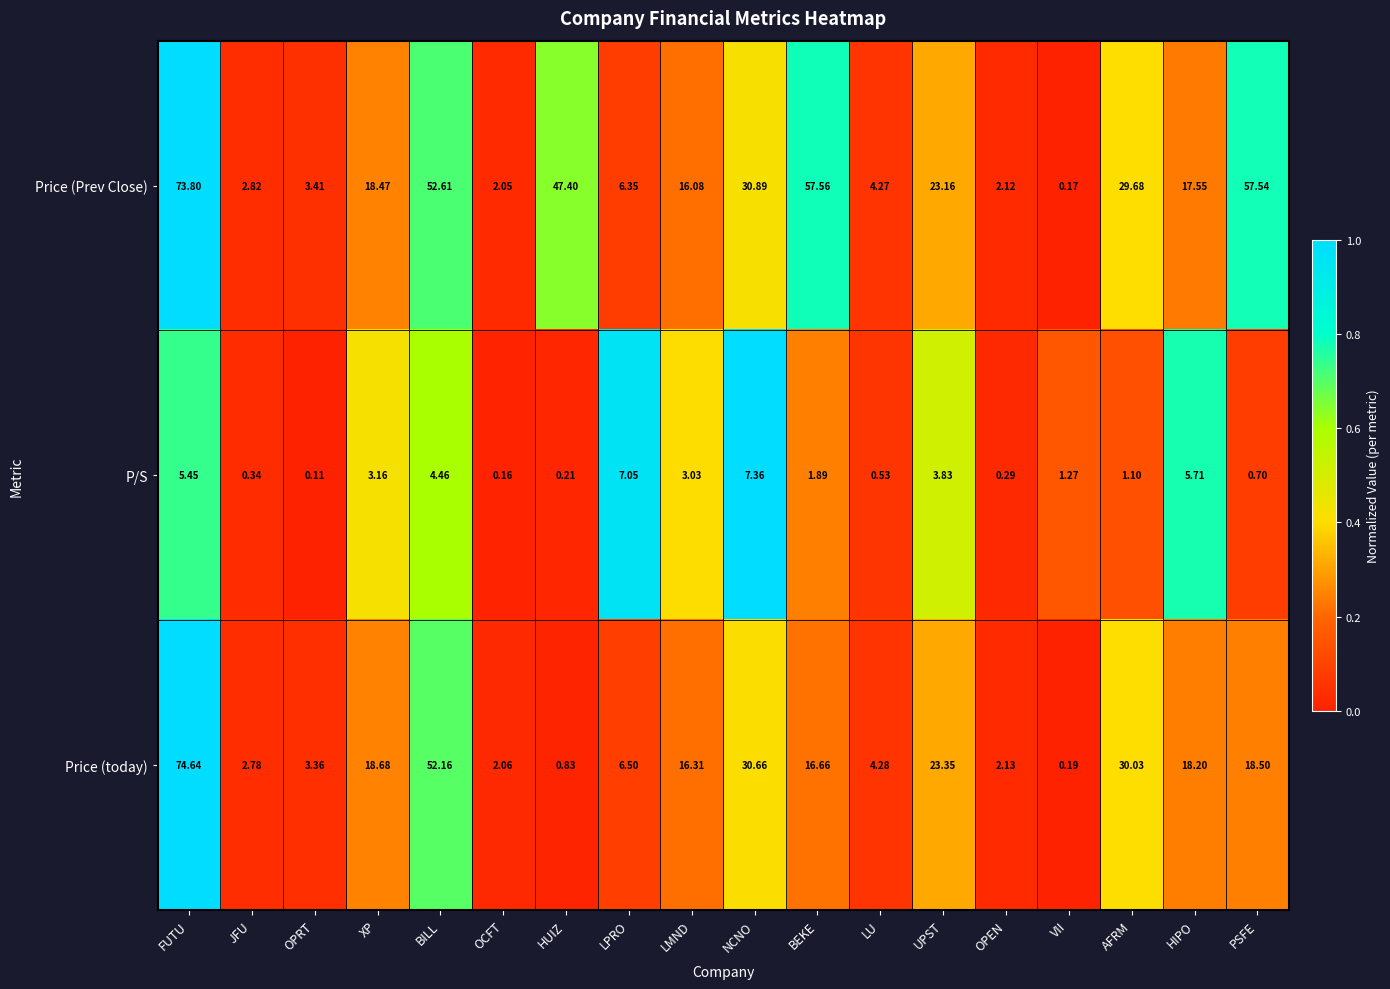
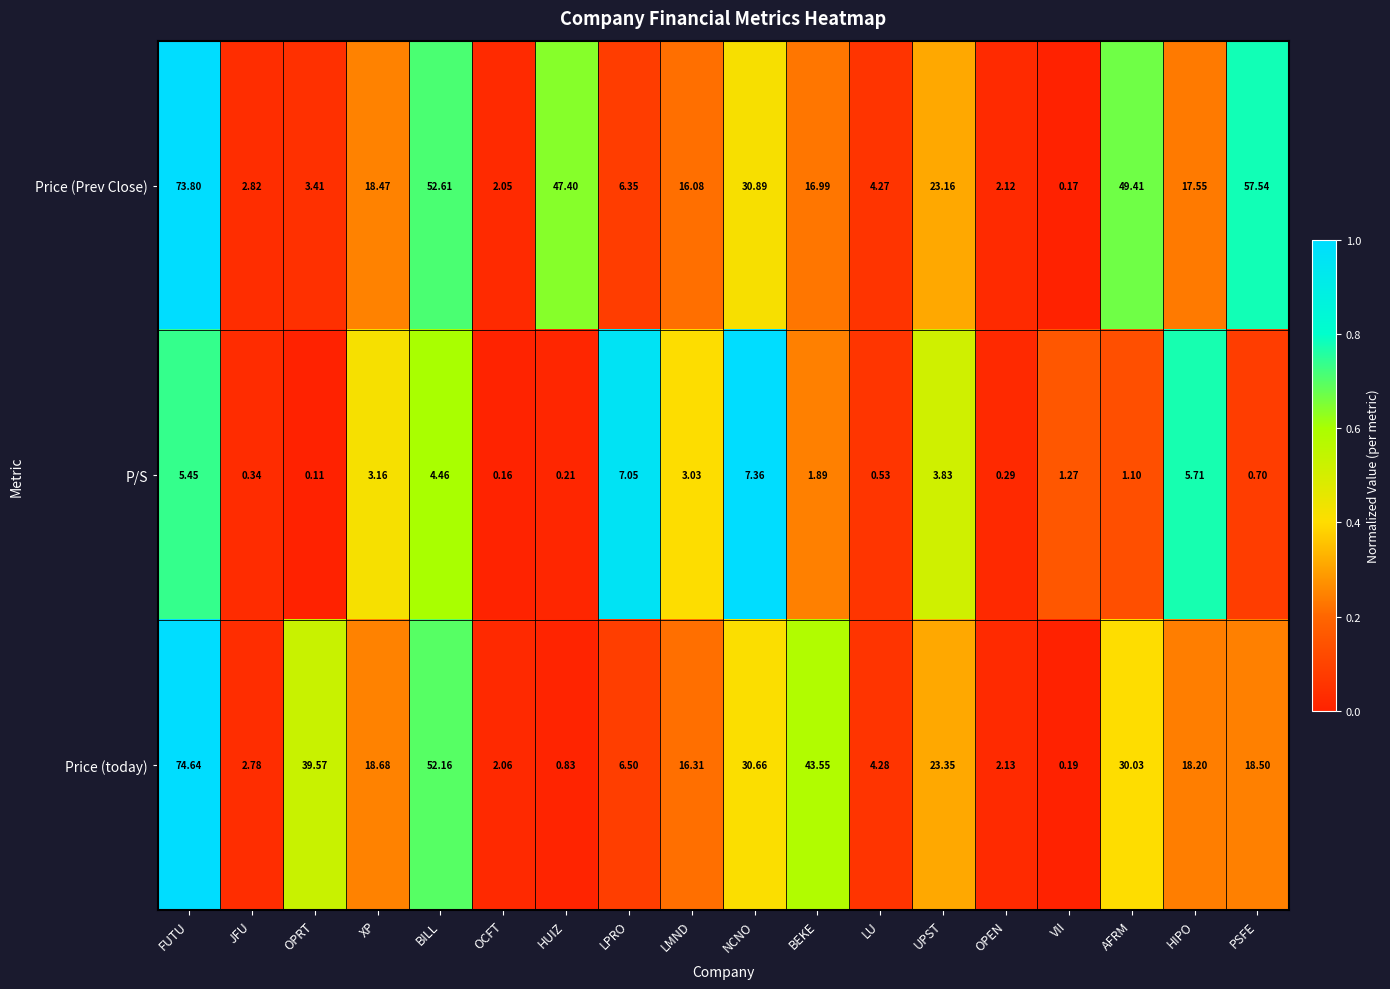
  {
    "Price (Prev Close)": {
      "FUTU": 73.80,
      "JFU": 2.82,
      "OPRT": 3.41,
      "XP": 18.47,
      "BILL": 52.61,
      "OCFT": 2.05,
      "HUIZ": 47.40,
      "LPRO": 6.35,
      "LMND": 16.08,
      "NCNO": 30.89,
-     "BEKE": 57.56,
+     "BEKE": 16.99,
      "LU": 4.27,
      "UPST": 23.16,
      "OPEN": 2.12,
      "VII": 0.17,
-     "AFRM": 29.68,
+     "AFRM": 49.41,
      "HIPO": 17.55,
      "PSFE": 57.54
    },
    "P/S": {
      "FUTU": 5.45,
      "JFU": 0.34,
      "OPRT": 0.11,
      "XP": 3.16,
      "BILL": 4.46,
      "OCFT": 0.16,
      "HUIZ": 0.21,
      "LPRO": 7.05,
      "LMND": 3.03,
      "NCNO": 7.36,
      "BEKE": 1.89,
      "LU": 0.53,
      "UPST": 3.83,
      "OPEN": 0.29,
      "VII": 1.27,
      "AFRM": 1.10,
      "HIPO": 5.71,
      "PSFE": 0.70
    },
    "Price (today)": {
      "FUTU": 74.64,
      "JFU": 2.78,
-     "OPRT": 3.36,
+     "OPRT": 39.57,
      "XP": 18.68,
      "BILL": 52.16,
      "OCFT": 2.06,
      "HUIZ": 0.83,
      "LPRO": 6.50,
      "LMND": 16.31,
      "NCNO": 30.66,
-     "BEKE": 16.66,
+     "BEKE": 43.55,
      "LU": 4.28,
      "UPST": 23.35,
      "OPEN": 2.13,
      "VII": 0.19,
      "AFRM": 30.03,
      "HIPO": 18.20,
      "PSFE": 18.50
    }
  }
